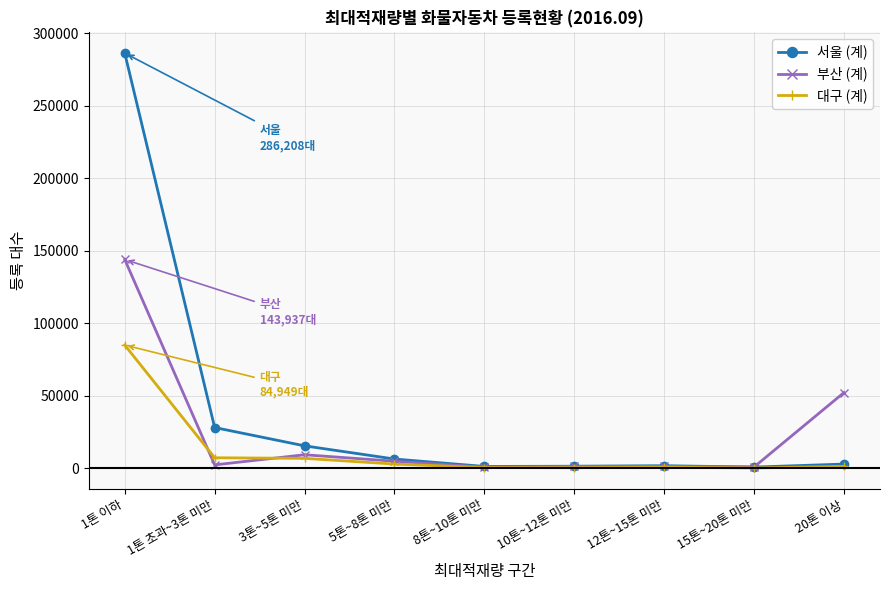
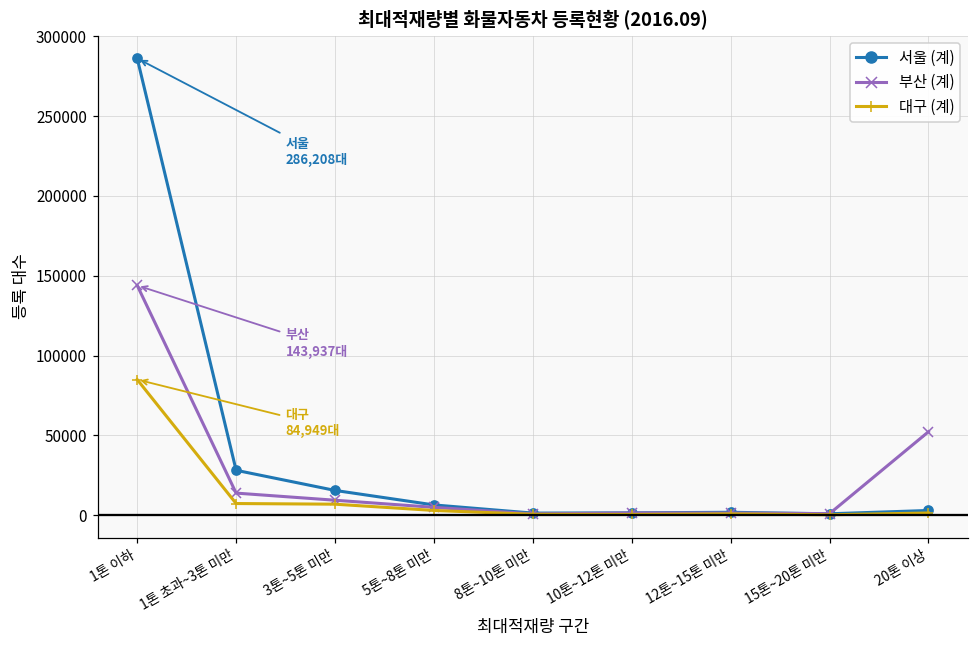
  {
    "서울 (계)": {
      "1톤 이하": "286,208대"
    },
    "부산 (계)": {
-     "1톤 초과~3톤 미만": "2000",
+     "1톤 초과~3톤 미만": "14000",
      "3톤~5톤 미만": "9000",
      "20톤 이상": "52000"
    },
    "대구 (계)": {
      "1톤 이하": "84,949대"
    }
  }
